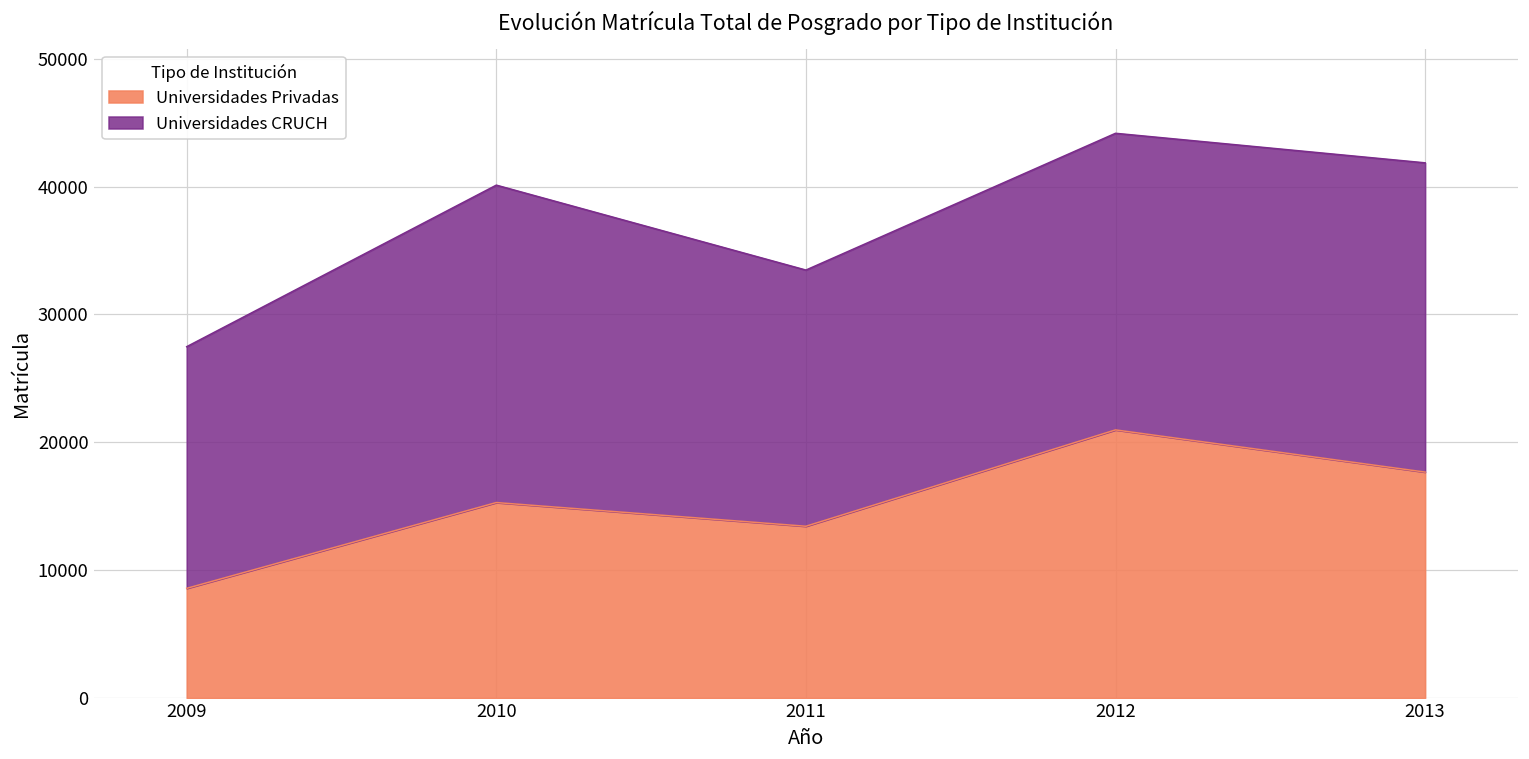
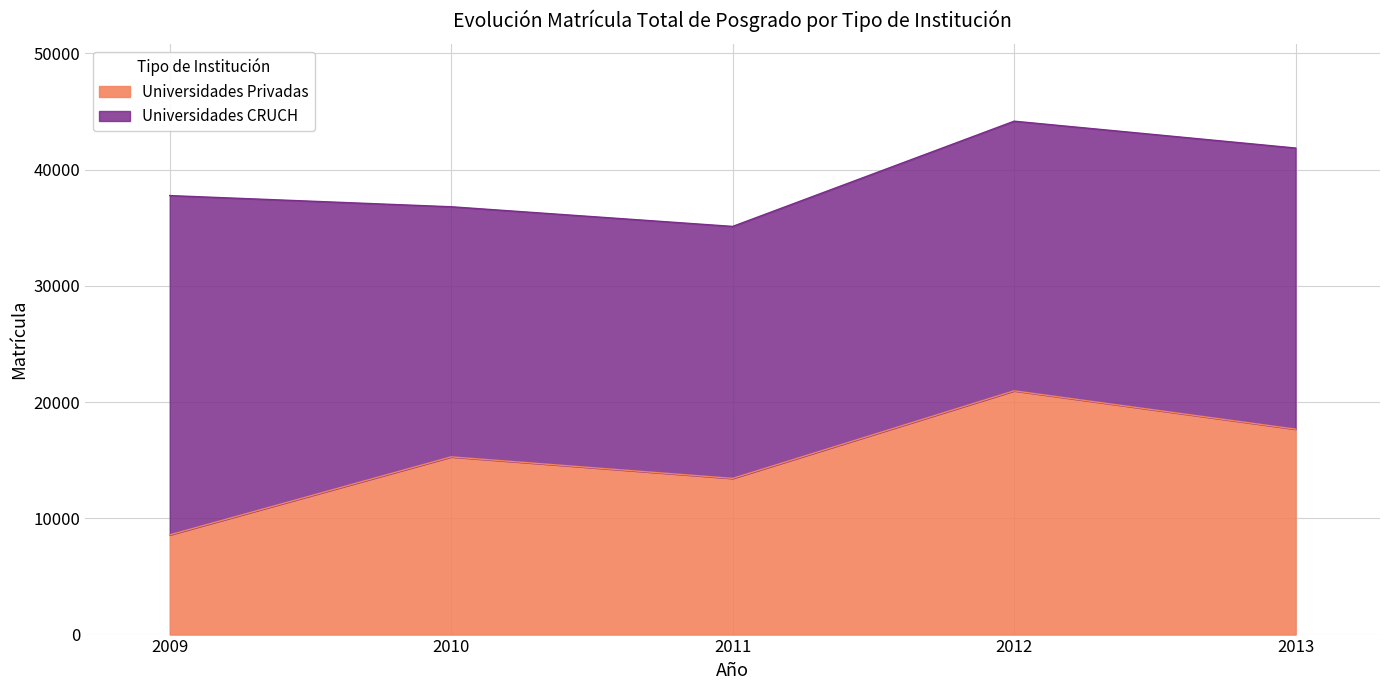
  {
    "Universidades Privadas": {
      "2009": 8600,
      "2010": 15300,
      "2011": 13400,
      "2012": 21000,
      "2013": 17700
    },
    "Universidades CRUCH": {
-     "2009": 18900,
-     "2010": 24800,
-     "2011": 20000,
+     "2009": 29200,
+     "2010": 21500,
+     "2011": 21700,
      "2012": 23200,
      "2013": 24200
    }
  }
